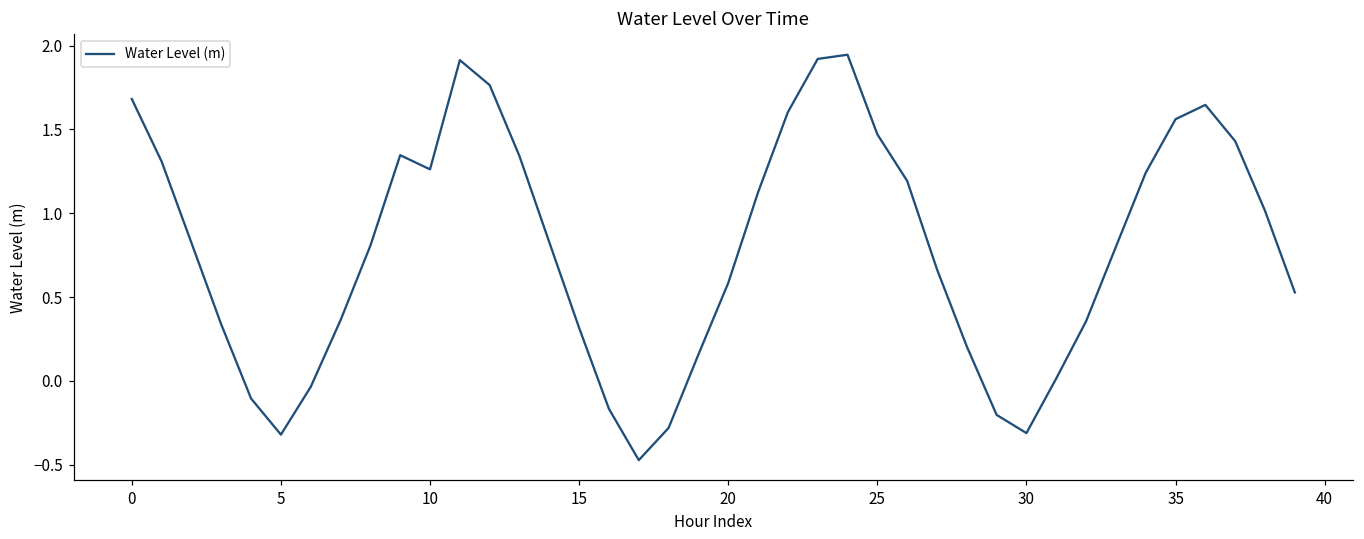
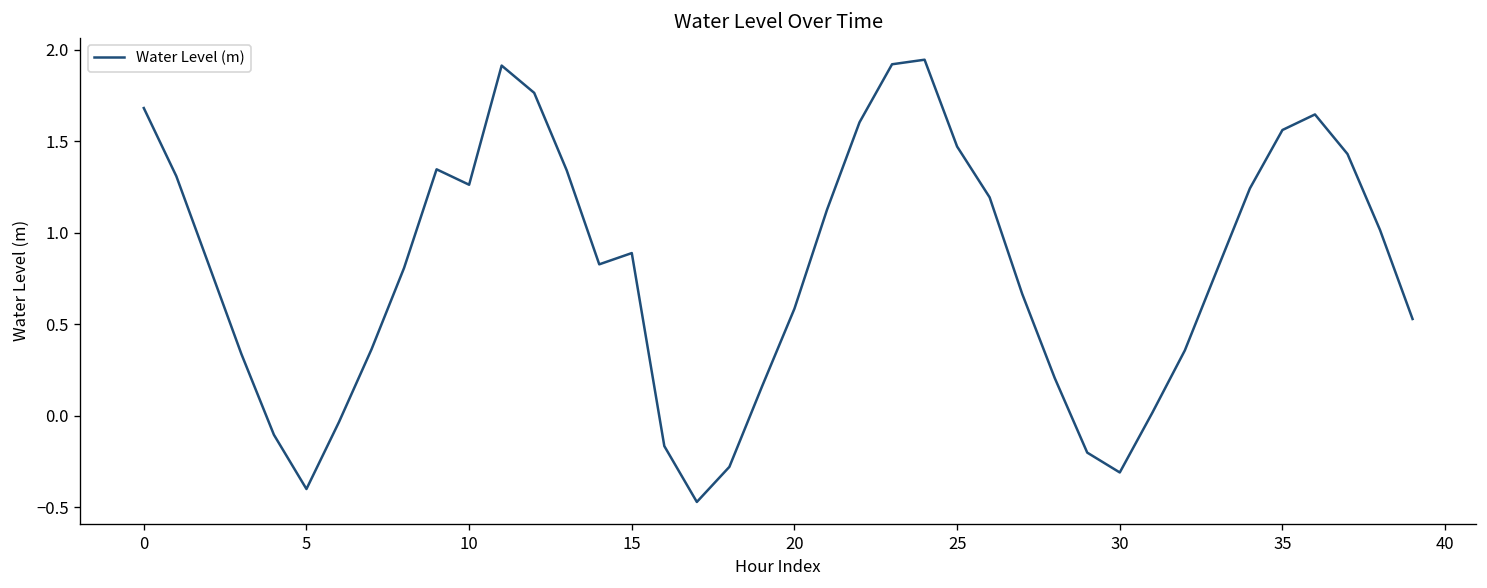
  {
    "0": 1.68,
-   "5": -0.32,
+   "5": -0.40,
    "10": 1.26,
-   "15": 0.32,
+   "15": 0.89,
    "20": 0.58,
    "25": 1.47,
    "30": -0.31,
    "35": 1.56
  }
